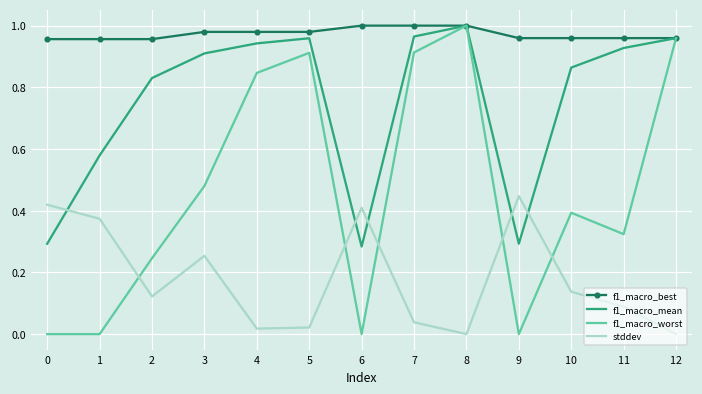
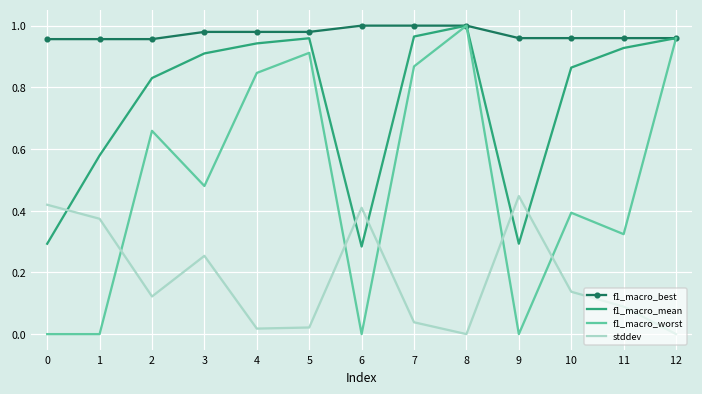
  {
    "f1_macro_worst": {
      "0": 0.00,
      "1": 0.00,
-     "2": 0.25,
+     "2": 0.66,
      "3": 0.48,
      "4": 0.85,
      "5": 0.91,
      "6": 0.00,
-     "7": 0.91,
+     "7": 0.87,
      "9": 0.00,
      "10": 0.39,
      "11": 0.32
    },
    "stddev": {
      "0": 0.42,
      "1": 0.37,
      "2": 0.12,
      "3": 0.25,
      "4": 0.02,
      "5": 0.02,
      "6": 0.41,
      "7": 0.04,
      "8": 0.00,
      "9": 0.45,
      "10": 0.14
    }
  }
